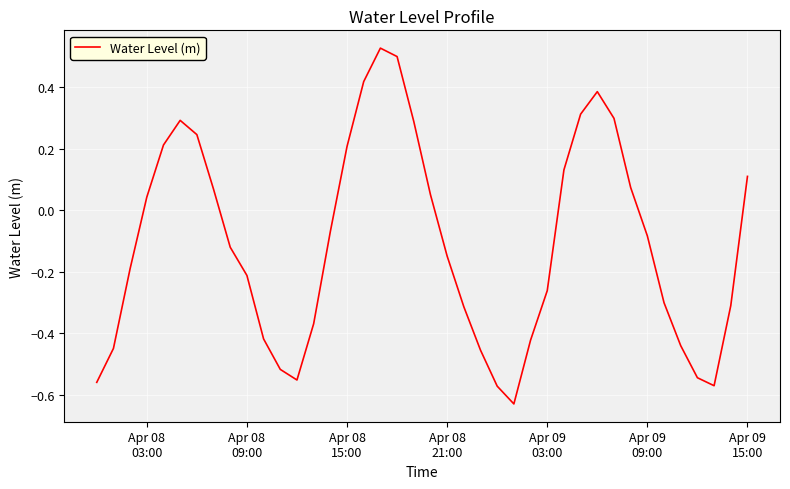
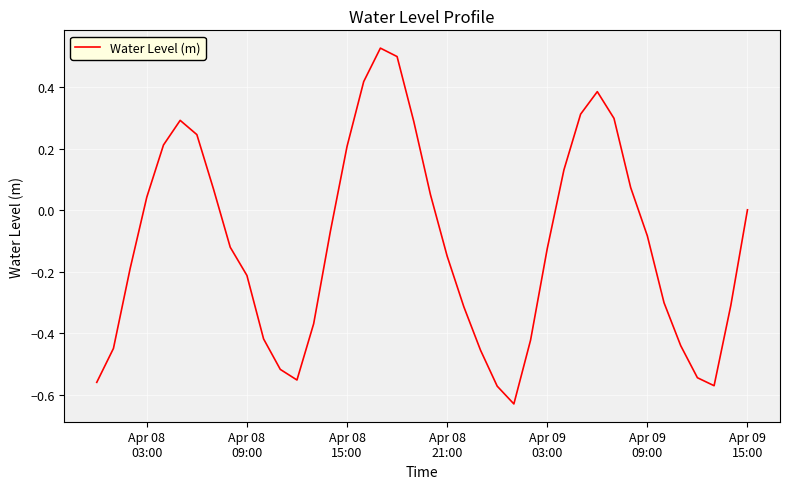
  {
    "Apr 08 03:00": 0.04,
    "Apr 08 09:00": -0.21,
    "Apr 08 15:00": 0.21,
    "Apr 08 21:00": -0.15,
-   "Apr 09 03:00": -0.26,
+   "Apr 09 03:00": -0.12,
    "Apr 09 09:00": -0.08,
-   "Apr 09 15:00": 0.11
+   "Apr 09 15:00": 0.00
  }
